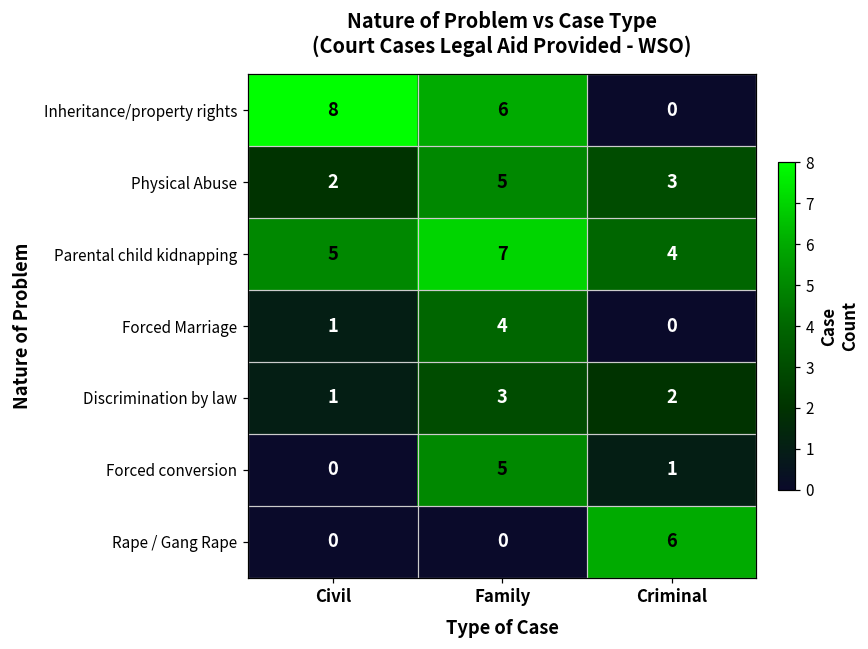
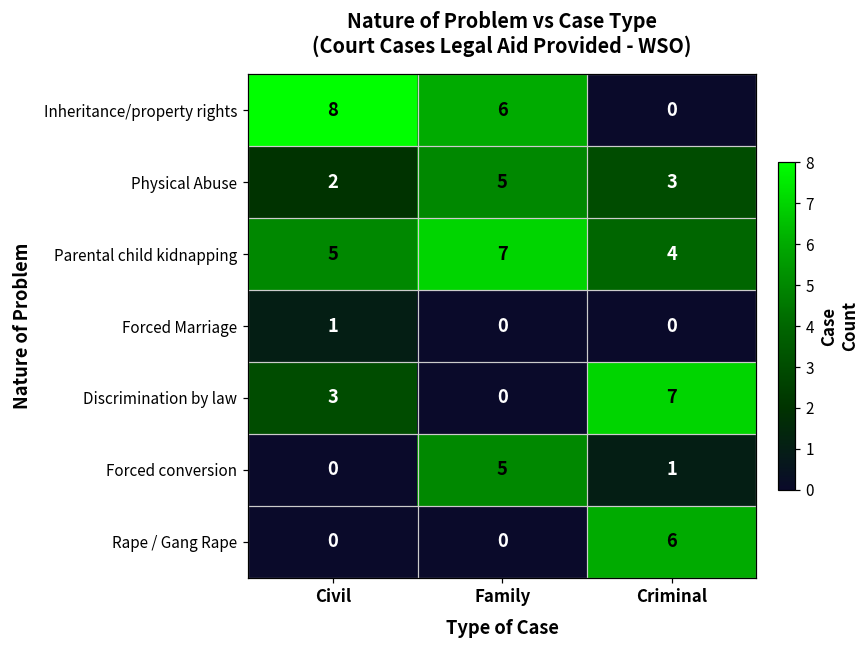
  {
    "Inheritance/property rights": {
      "Civil": 8,
      "Family": 6,
      "Criminal": 0
    },
    "Physical Abuse": {
      "Civil": 2,
      "Family": 5,
      "Criminal": 3
    },
    "Parental child kidnapping": {
      "Civil": 5,
      "Family": 7,
      "Criminal": 4
    },
    "Forced Marriage": {
      "Civil": 1,
-     "Family": 4,
+     "Family": 0,
      "Criminal": 0
    },
    "Discrimination by law": {
-     "Civil": 1,
-     "Family": 3,
-     "Criminal": 2
+     "Civil": 3,
+     "Family": 0,
+     "Criminal": 7
    },
    "Forced conversion": {
      "Civil": 0,
      "Family": 5,
      "Criminal": 1
    },
    "Rape / Gang Rape": {
      "Civil": 0,
      "Family": 0,
      "Criminal": 6
    }
  }
